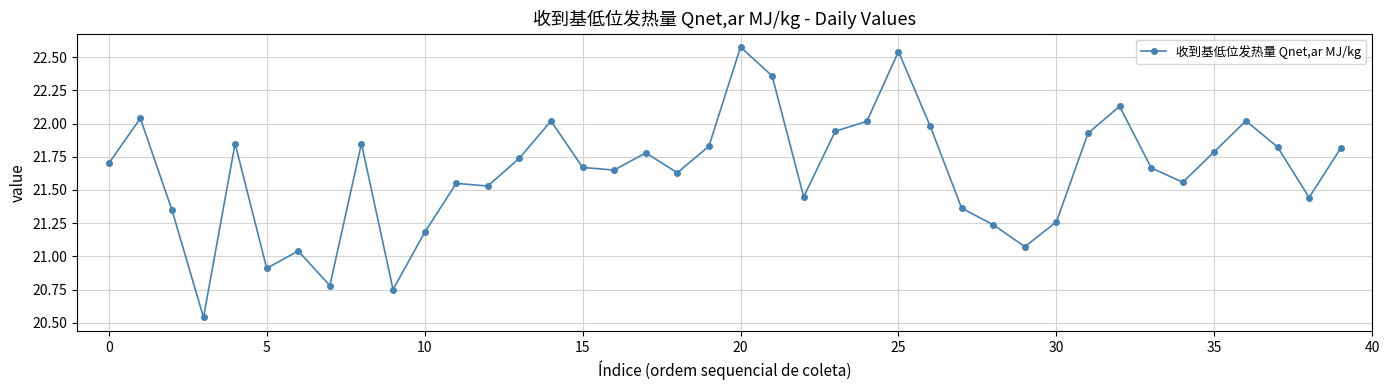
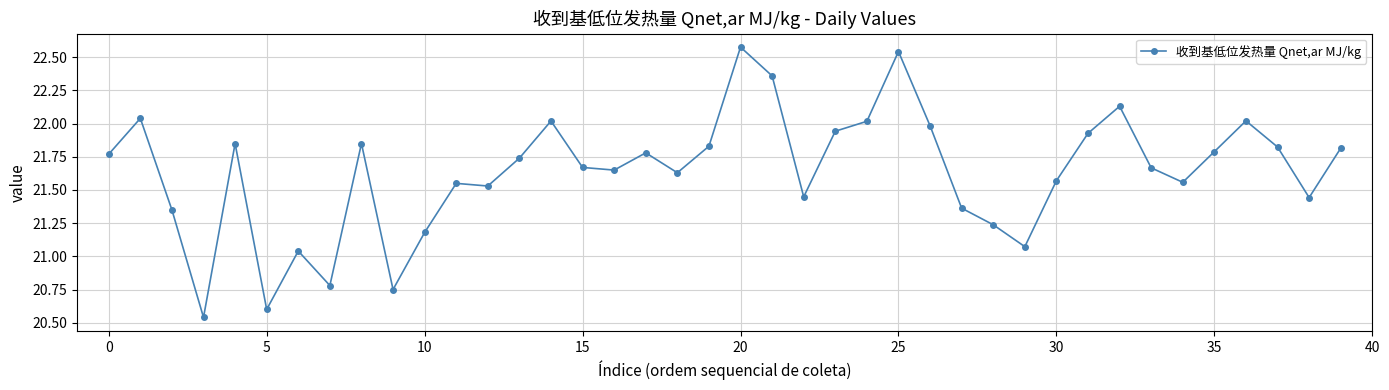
  {
-   "0": 21.70,
-   "5": 20.91,
+   "0": 21.77,
+   "5": 20.60,
    "10": 21.18,
    "15": 21.67,
    "20": 22.58,
    "25": 22.54,
-   "30": 21.26,
+   "30": 21.57,
    "35": 21.79
  }
